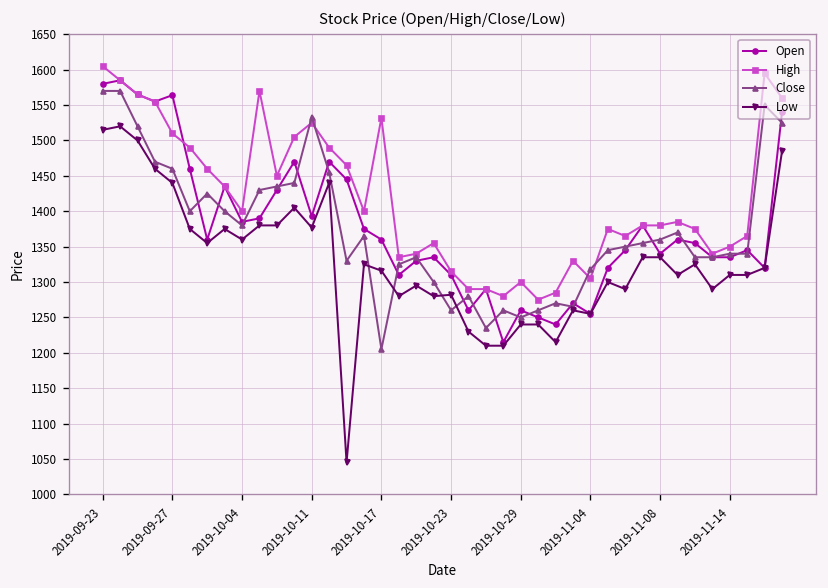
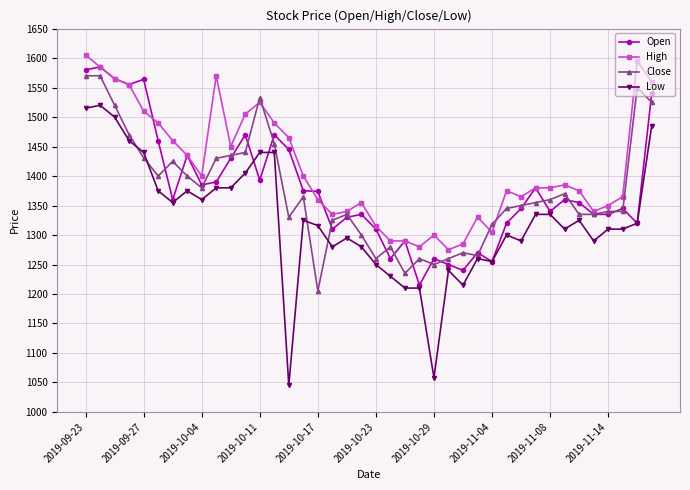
  {
    "Open": {
      "2019-09-23": 1580,
      "2019-09-27": 1560,
      "2019-10-04": 1390,
      "2019-10-11": 1390,
-     "2019-10-17": 1360,
+     "2019-10-17": 1370,
      "2019-10-23": 1310,
      "2019-10-29": 1260,
      "2019-11-08": 1340,
      "2019-11-14": 1340
    },
    "High": {
      "2019-09-23": 1610,
      "2019-09-27": 1510,
      "2019-10-04": 1400,
      "2019-10-11": 1530,
-     "2019-10-17": 1530,
+     "2019-10-17": 1360,
      "2019-10-23": 1320,
      "2019-10-29": 1300,
      "2019-11-04": 1310,
      "2019-11-08": 1380,
      "2019-11-14": 1350
    },
    "Close": {
      "2019-09-23": 1570,
-     "2019-09-27": 1460,
+     "2019-09-27": 1430,
      "2019-10-04": 1380,
      "2019-10-11": 1530,
      "2019-10-17": 1210,
      "2019-10-23": 1260,
      "2019-10-29": 1250,
      "2019-11-04": 1320,
      "2019-11-08": 1360,
      "2019-11-14": 1340
    },
    "Low": {
      "2019-09-23": 1520,
      "2019-09-27": 1440,
      "2019-10-04": 1360,
-     "2019-10-11": 1380,
+     "2019-10-11": 1440,
      "2019-10-17": 1320,
-     "2019-10-23": 1280,
-     "2019-10-29": 1240,
+     "2019-10-23": 1250,
+     "2019-10-29": 1060,
      "2019-11-08": 1340,
      "2019-11-14": 1310
    }
  }
